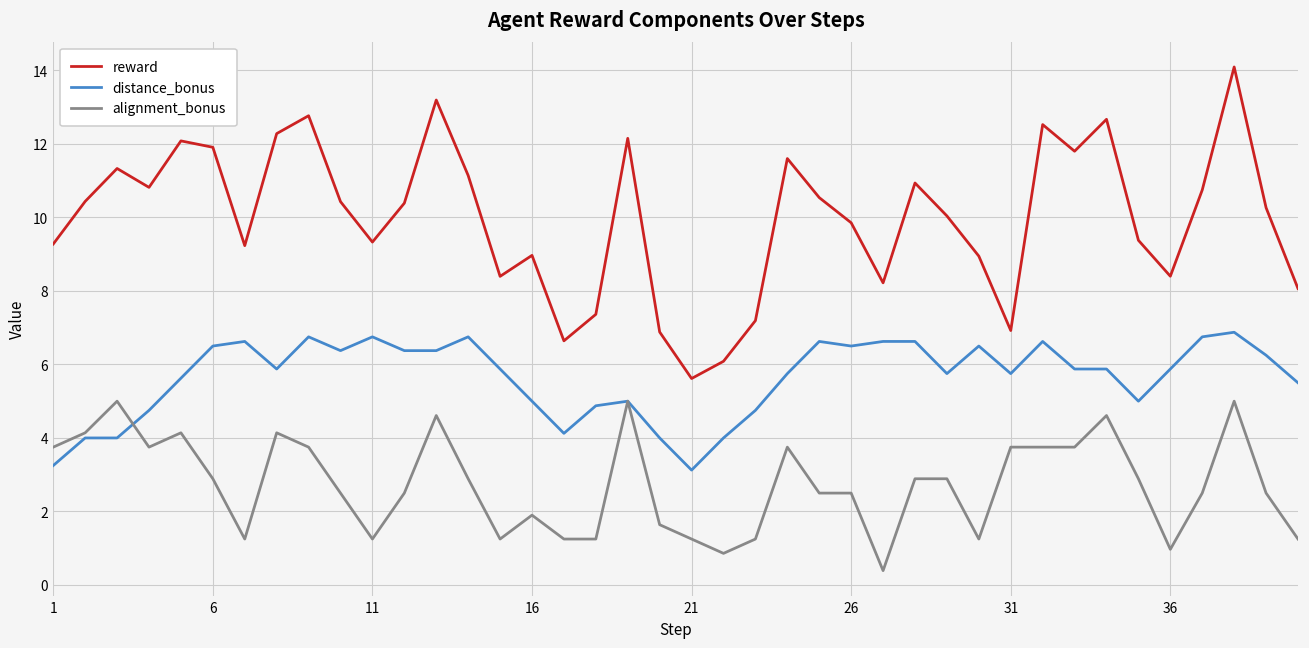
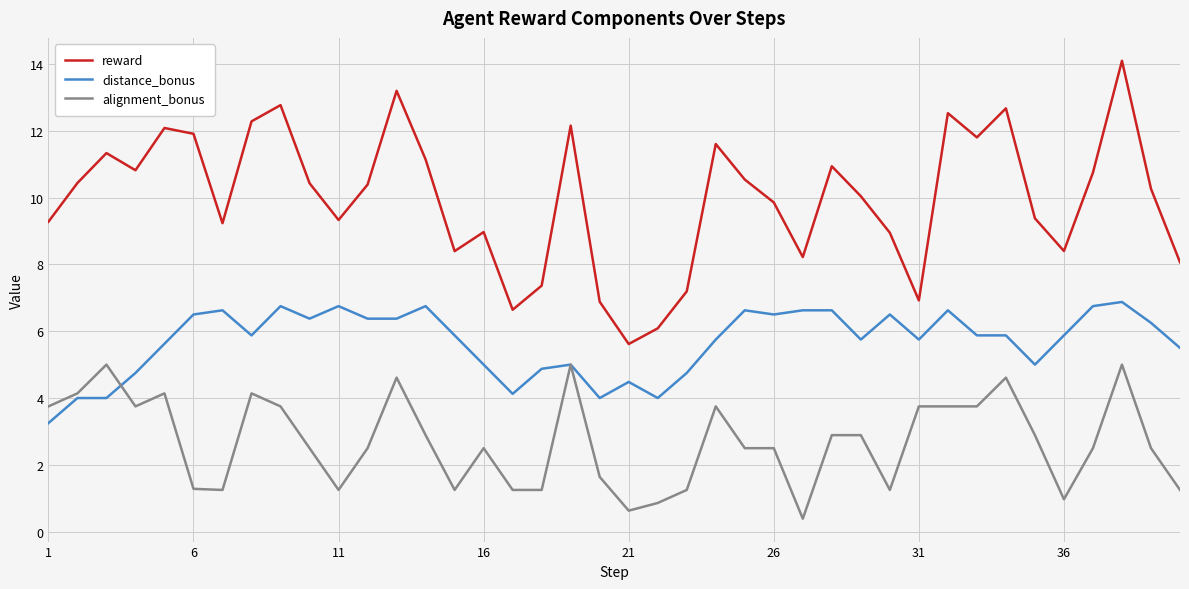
  {
    "reward": {
      "1": 9.3,
      "6": 11.9,
      "11": 9.3,
      "16": 9.0,
      "21": 5.6,
      "26": 9.9,
      "31": 6.9,
      "36": 8.4
    },
    "distance_bonus": {
      "1": 3.3,
      "6": 6.5,
      "11": 6.8,
      "16": 5.0,
-     "21": 3.1,
+     "21": 4.5,
      "26": 6.5,
      "31": 5.8,
      "36": 5.9
    },
    "alignment_bonus": {
      "1": 3.8,
-     "6": 2.9,
+     "6": 1.3,
      "11": 1.3,
-     "16": 1.9,
-     "21": 1.3,
+     "16": 2.5,
+     "21": 0.6,
      "26": 2.5,
      "31": 3.8,
      "36": 1.0
    }
  }
